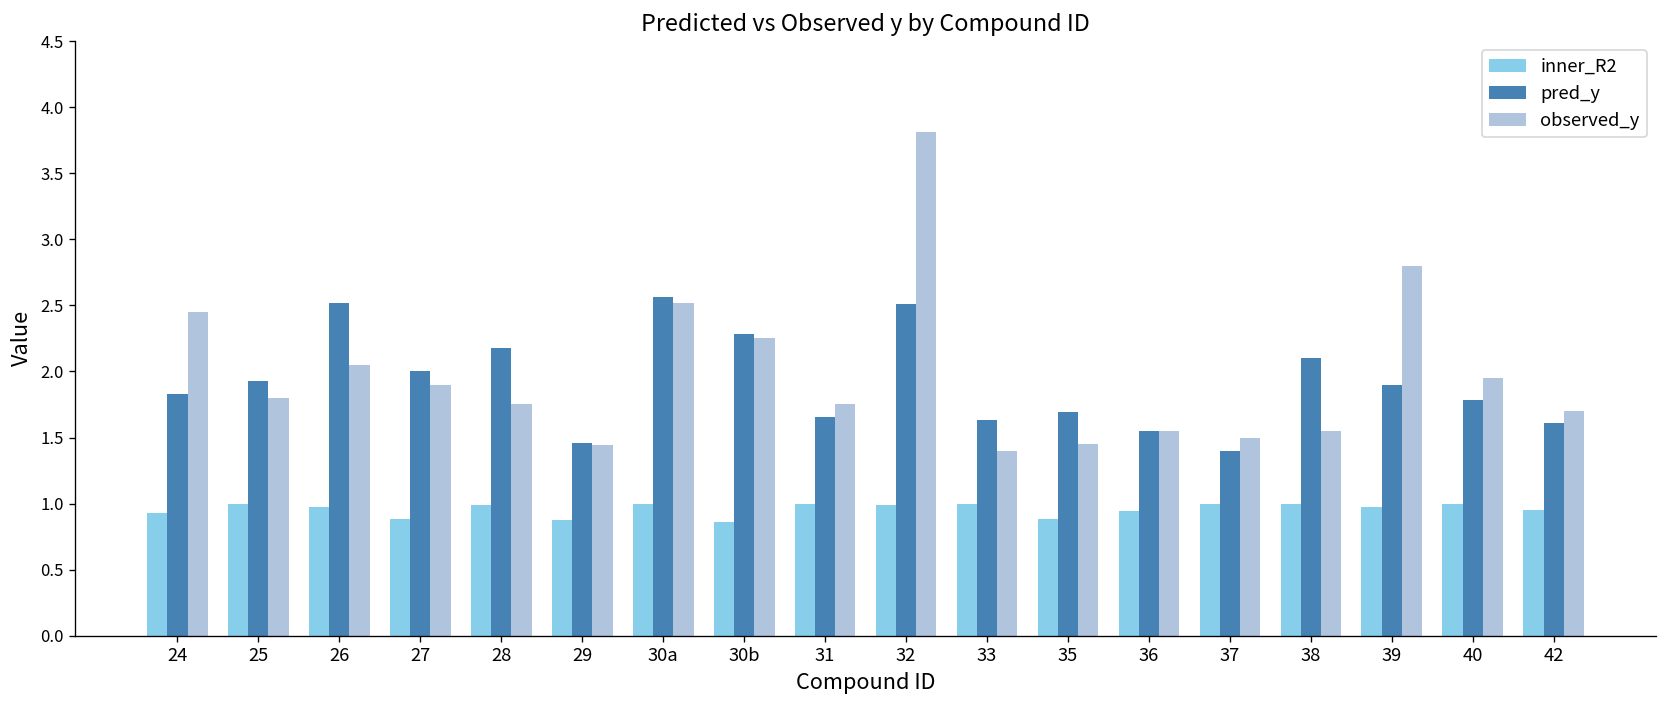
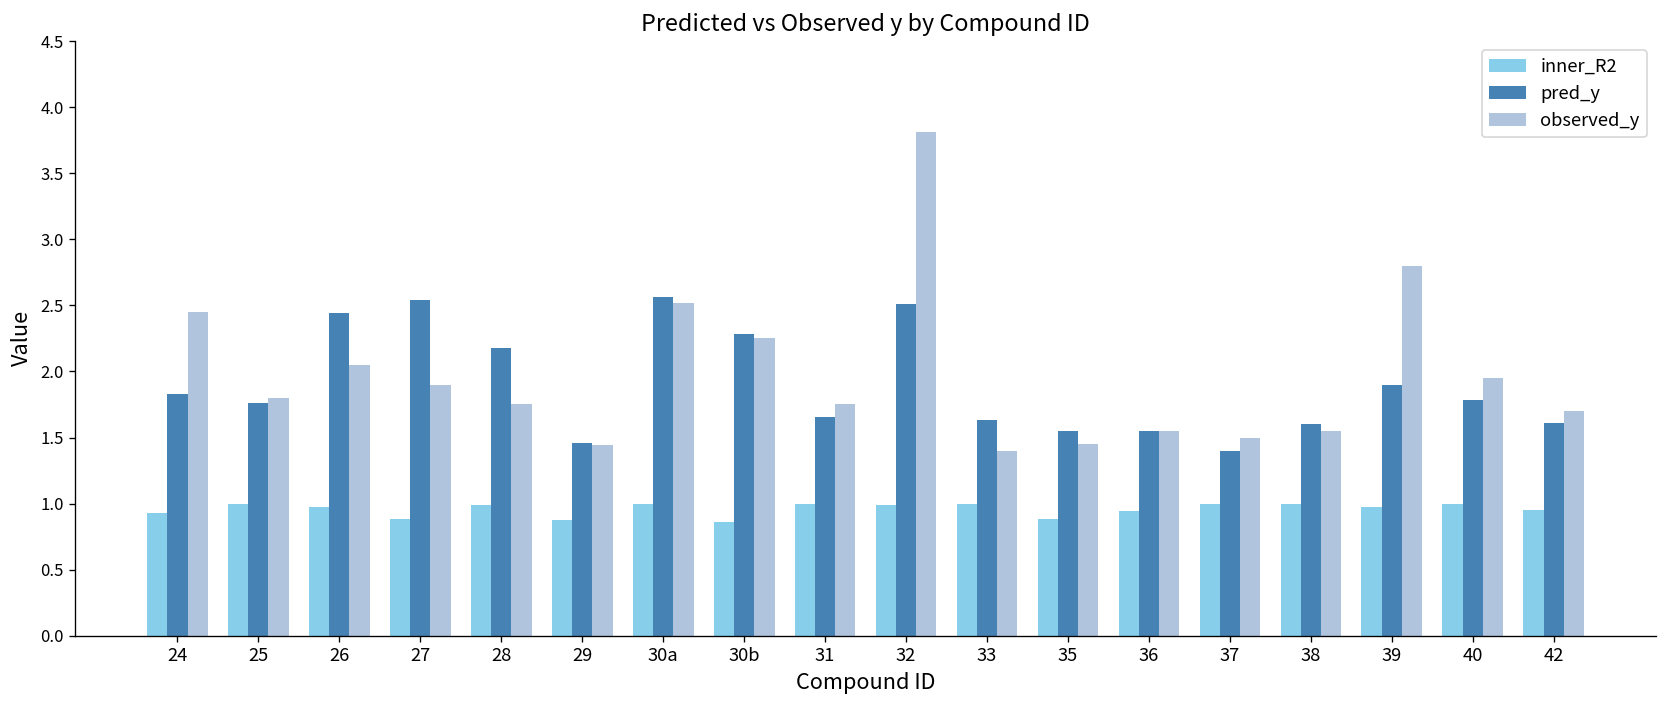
  {
    "pred_y": {
      "24": 1.83,
-     "25": 1.92,
-     "26": 2.52,
-     "27": 2.00,
+     "25": 1.76,
+     "26": 2.44,
+     "27": 2.54,
      "28": 2.18,
      "29": 1.46,
      "30a": 2.56,
      "30b": 2.28,
      "31": 1.66,
      "32": 2.51,
      "33": 1.63,
-     "35": 1.69,
+     "35": 1.55,
      "36": 1.55,
      "37": 1.40,
-     "38": 2.10,
+     "38": 1.60,
      "39": 1.90,
      "40": 1.78,
      "42": 1.61
    }
  }
